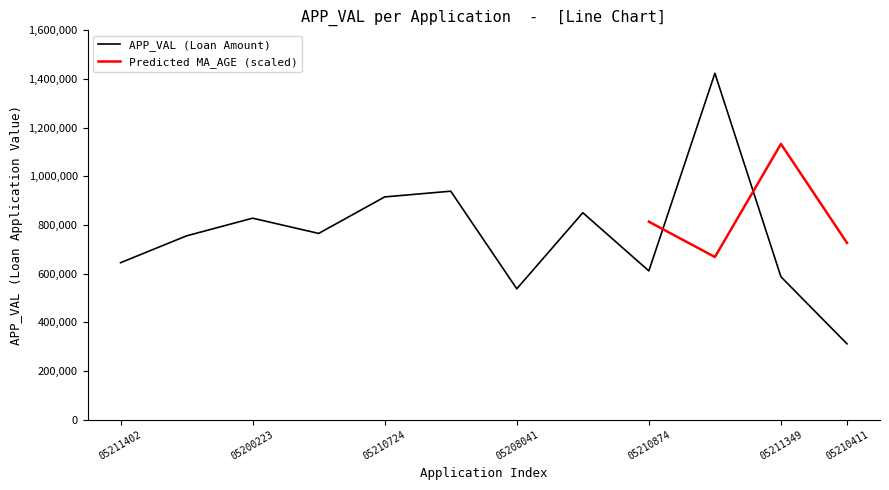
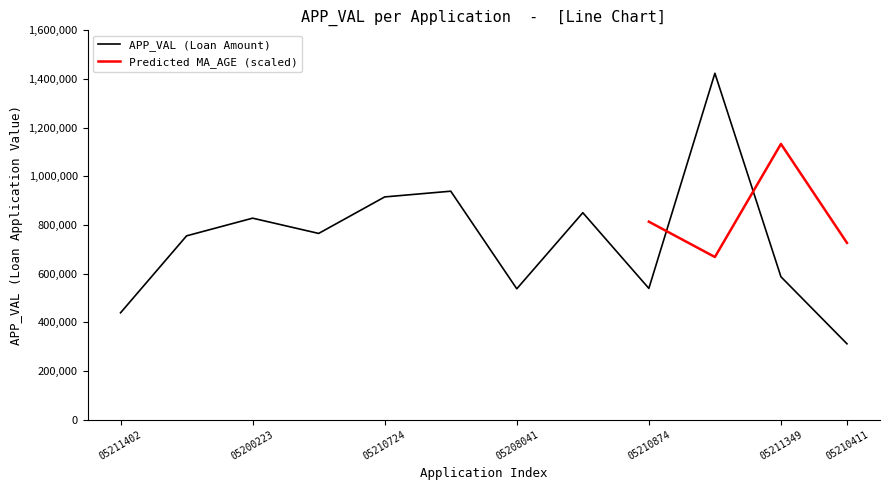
  {
    "APP_VAL (Loan Amount)": {
-     "05211402": "640,000",
+     "05211402": "440,000",
      "05200223": "830,000",
      "05210724": "920,000",
      "05208041": "540,000",
-     "05210874": "610,000",
+     "05210874": "540,000",
      "05211349": "590,000",
      "05210411": "310,000"
    },
    "Predicted MA_AGE (scaled)": {
      "05210874": "810,000",
      "05211349": "1,130,000",
      "05210411": "730,000"
    }
  }
